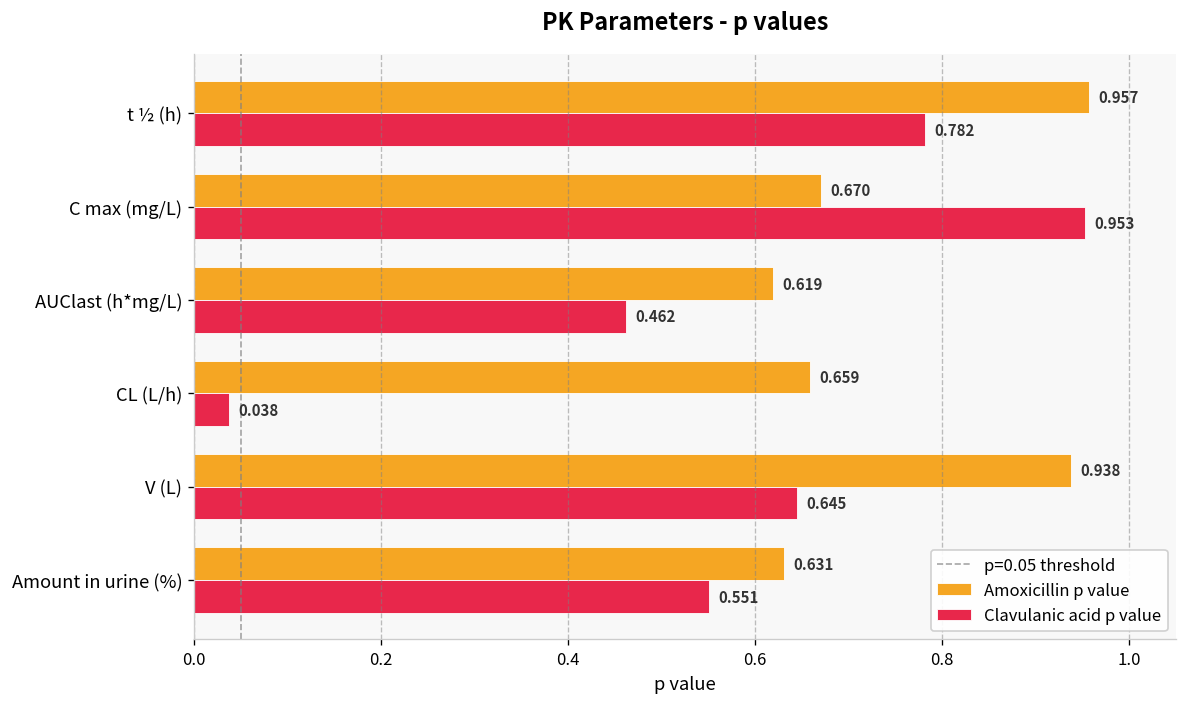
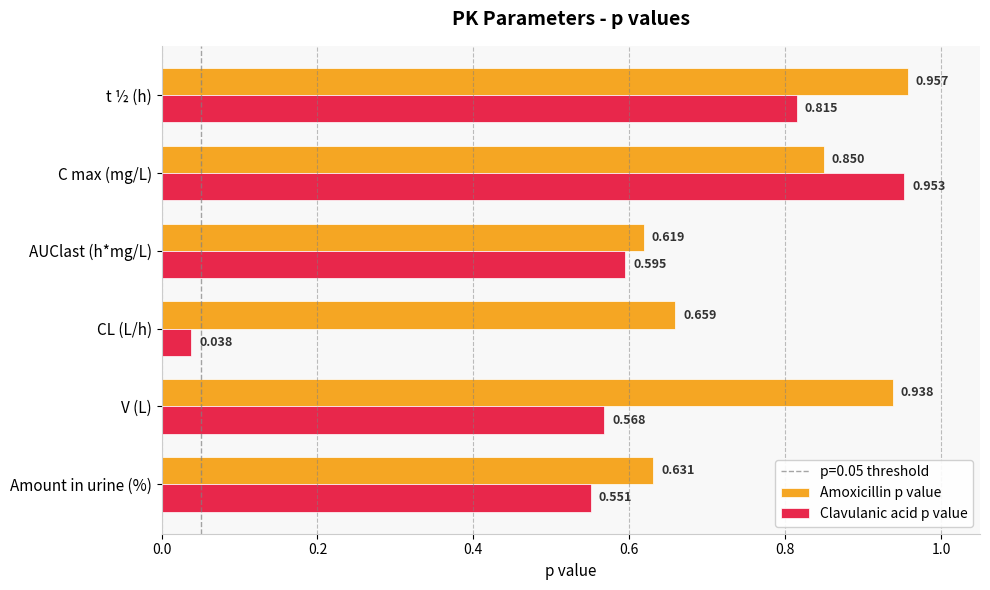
  {
    "Amoxicillin p value": {
      "t ½ (h)": 0.957,
-     "C max (mg/L)": 0.670,
+     "C max (mg/L)": 0.850,
      "AUClast (h*mg/L)": 0.619,
      "CL (L/h)": 0.659,
      "V (L)": 0.938,
      "Amount in urine (%)": 0.631
    },
    "Clavulanic acid p value": {
-     "t ½ (h)": 0.782,
+     "t ½ (h)": 0.815,
      "C max (mg/L)": 0.953,
-     "AUClast (h*mg/L)": 0.462,
+     "AUClast (h*mg/L)": 0.595,
      "CL (L/h)": 0.038,
-     "V (L)": 0.645,
+     "V (L)": 0.568,
      "Amount in urine (%)": 0.551
    }
  }
